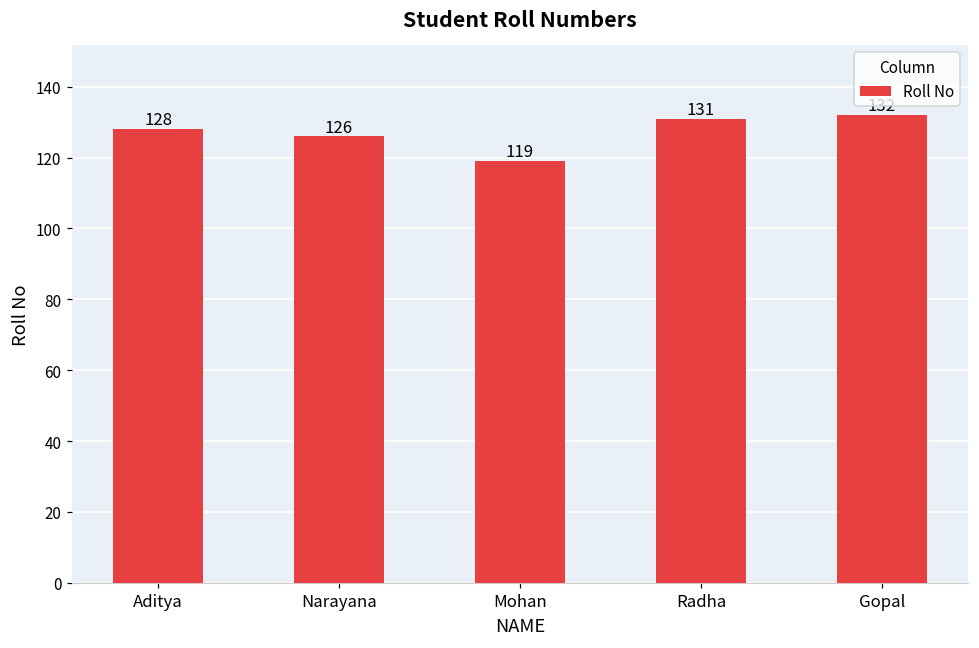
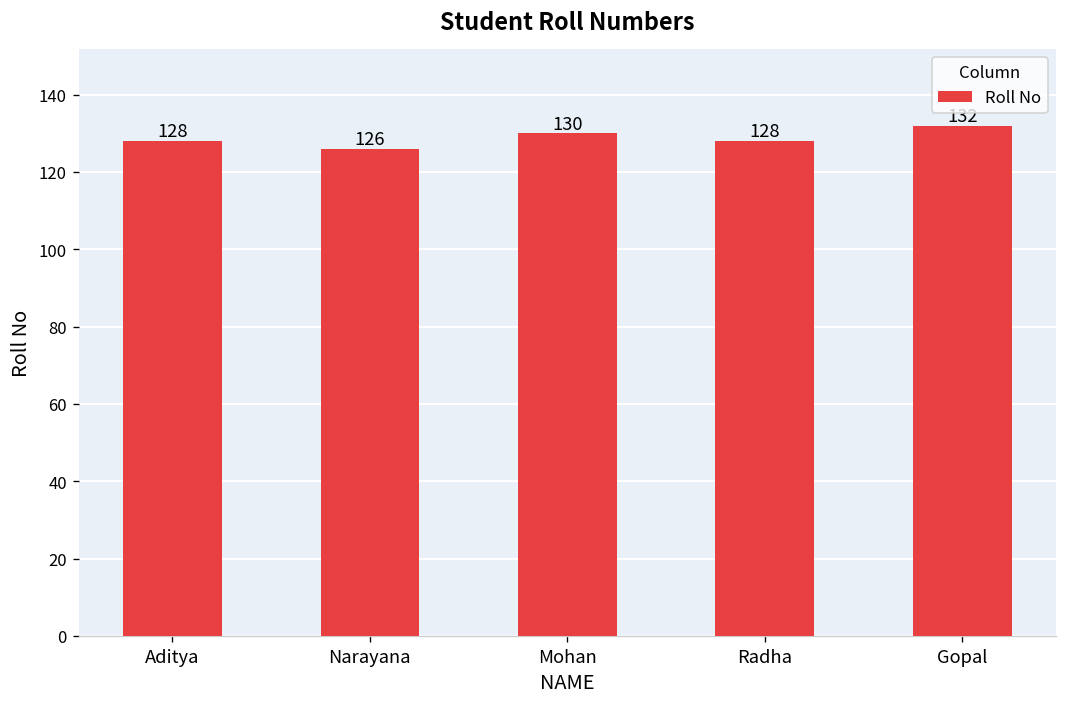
  {
    "Aditya": 128,
    "Narayana": 126,
-   "Mohan": 119,
-   "Radha": 131
+   "Mohan": 130,
+   "Radha": 128
  }
